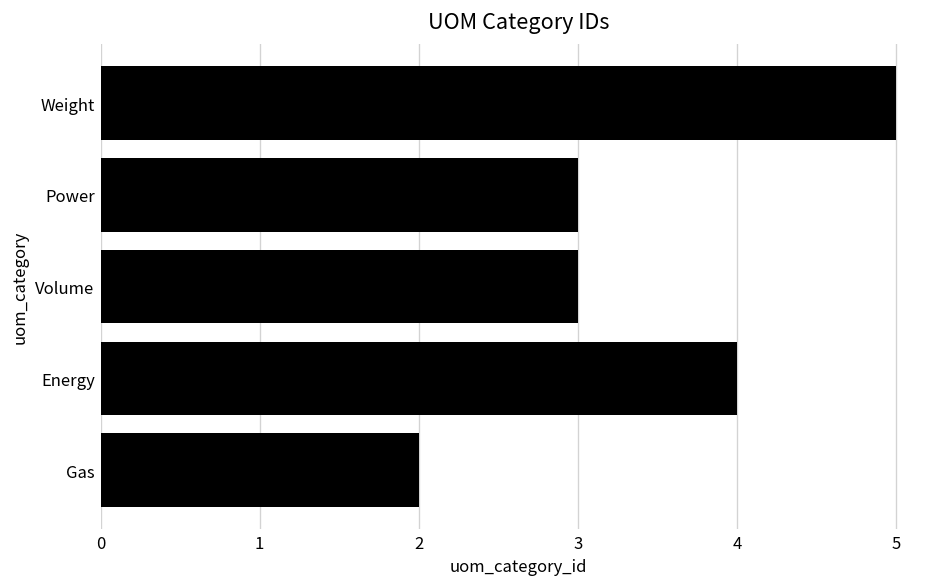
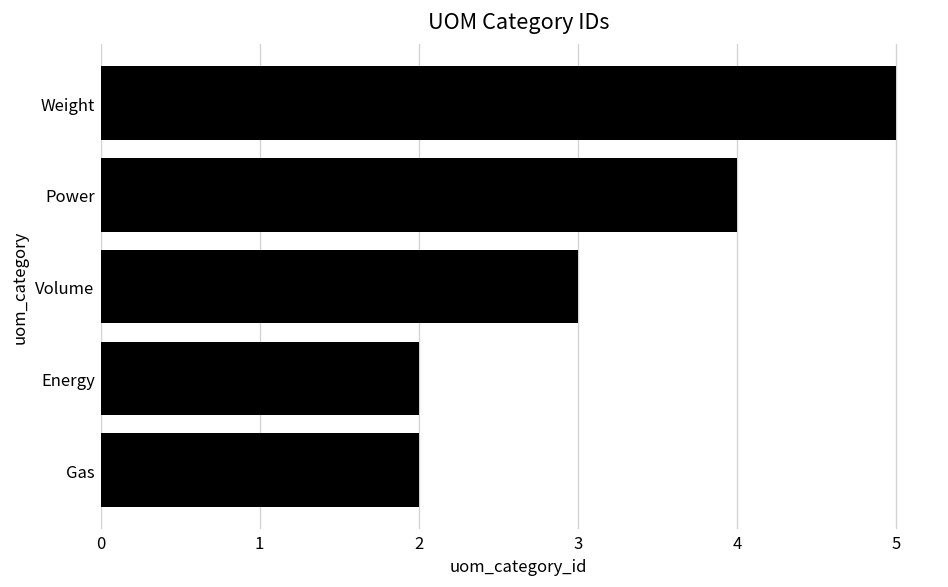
  {
    "Weight": 5,
-   "Power": 3,
+   "Power": 4,
    "Volume": 3,
-   "Energy": 4,
+   "Energy": 2,
    "Gas": 2
  }
